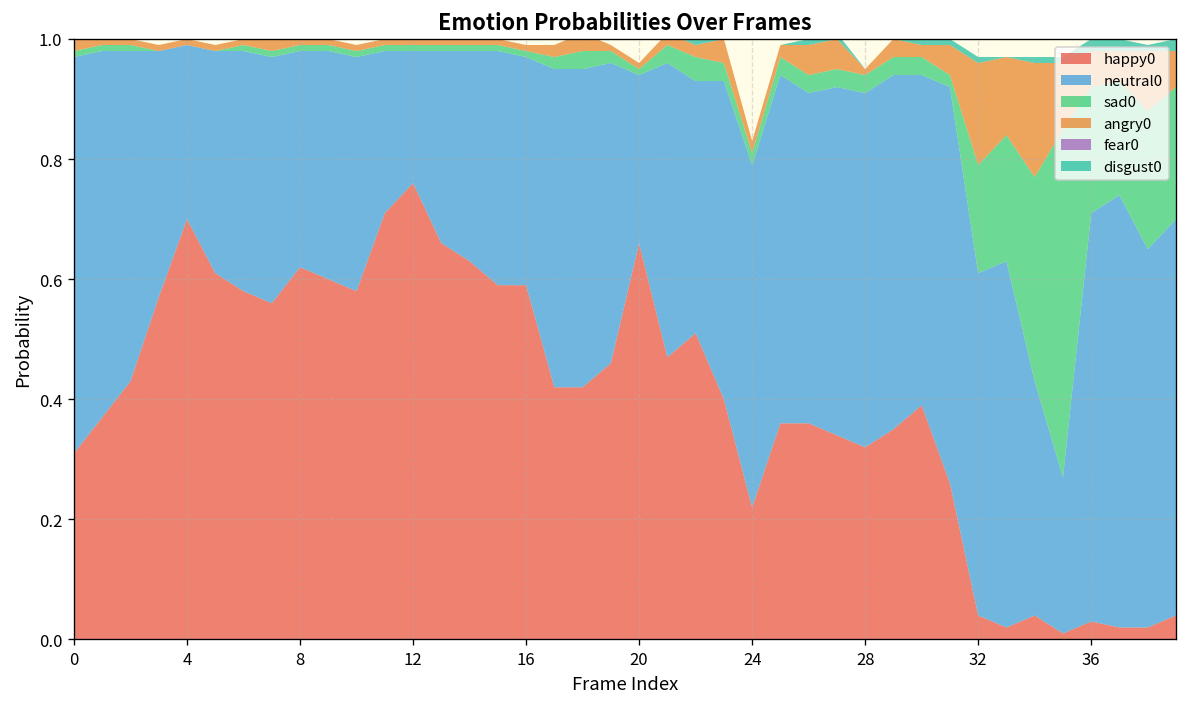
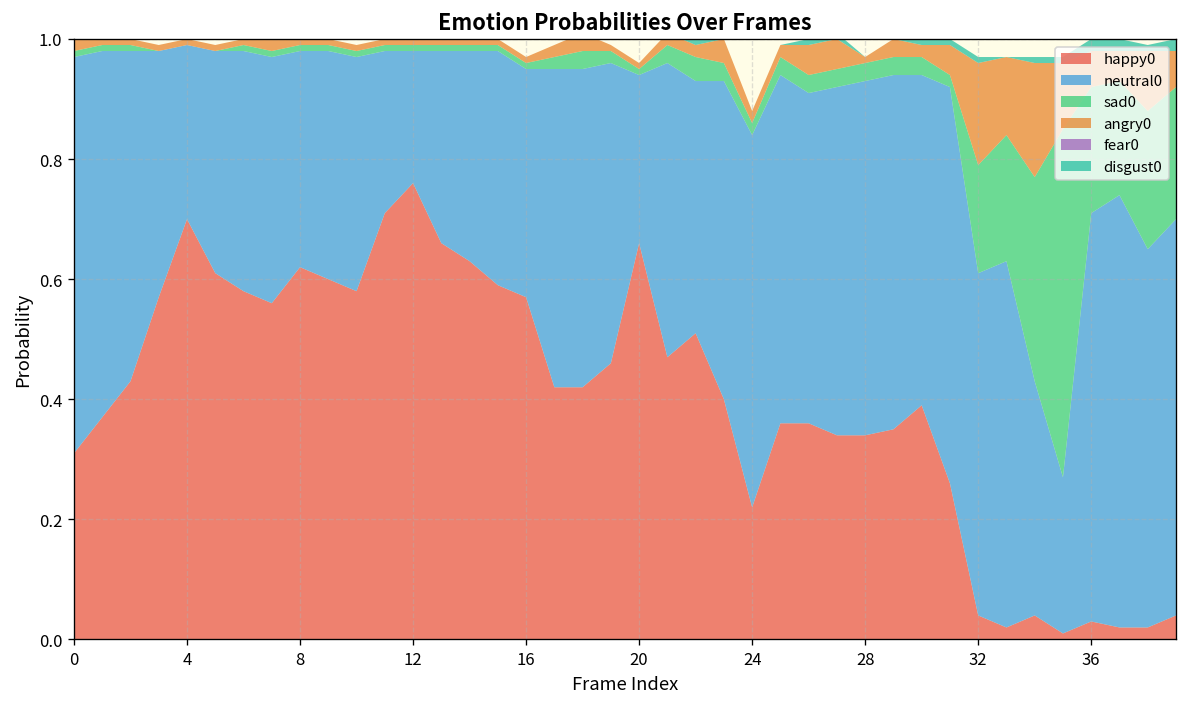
  {
    "happy0": {
      "0": 0.31,
      "4": 0.70,
      "8": 0.62,
      "12": 0.76,
-     "16": 0.59,
+     "16": 0.57,
      "20": 0.66,
      "24": 0.22,
-     "28": 0.32,
+     "28": 0.34,
      "32": 0.04,
      "36": 0.03
    },
    "neutral0": {
      "0": 0.66,
      "8": 0.36,
      "12": 0.22,
      "16": 0.38,
      "20": 0.28,
-     "24": 0.57,
+     "24": 0.62,
      "28": 0.59,
      "32": 0.57,
      "36": 0.68
    }
  }
